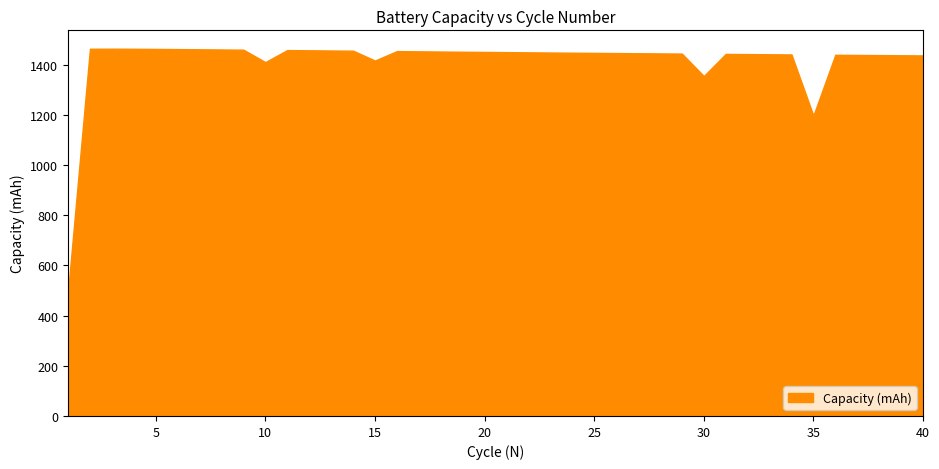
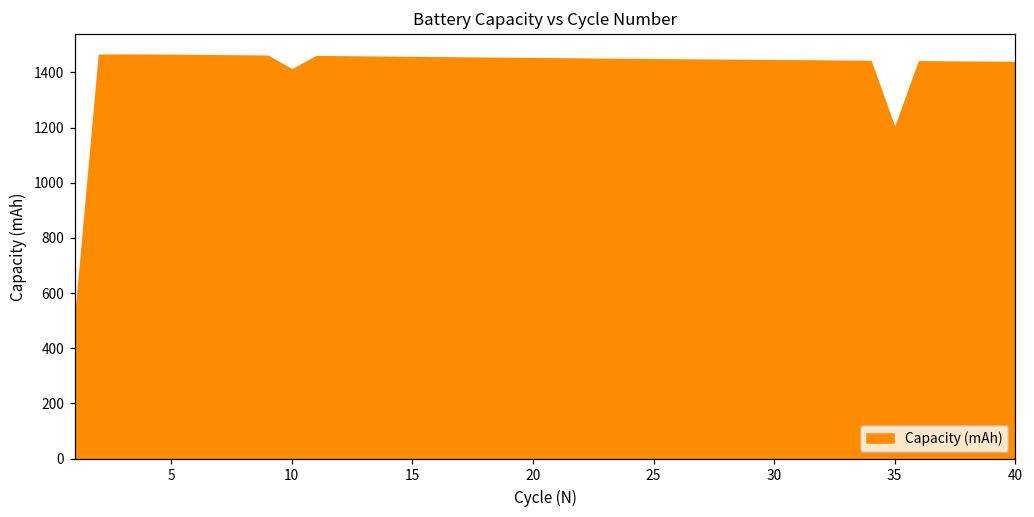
  {
    "5": 1460,
    "10": 1410,
-   "15": 1420,
+   "15": 1460,
    "20": 1450,
    "25": 1450,
-   "30": 1360,
+   "30": 1440,
    "35": 1200,
    "40": 1440
  }
